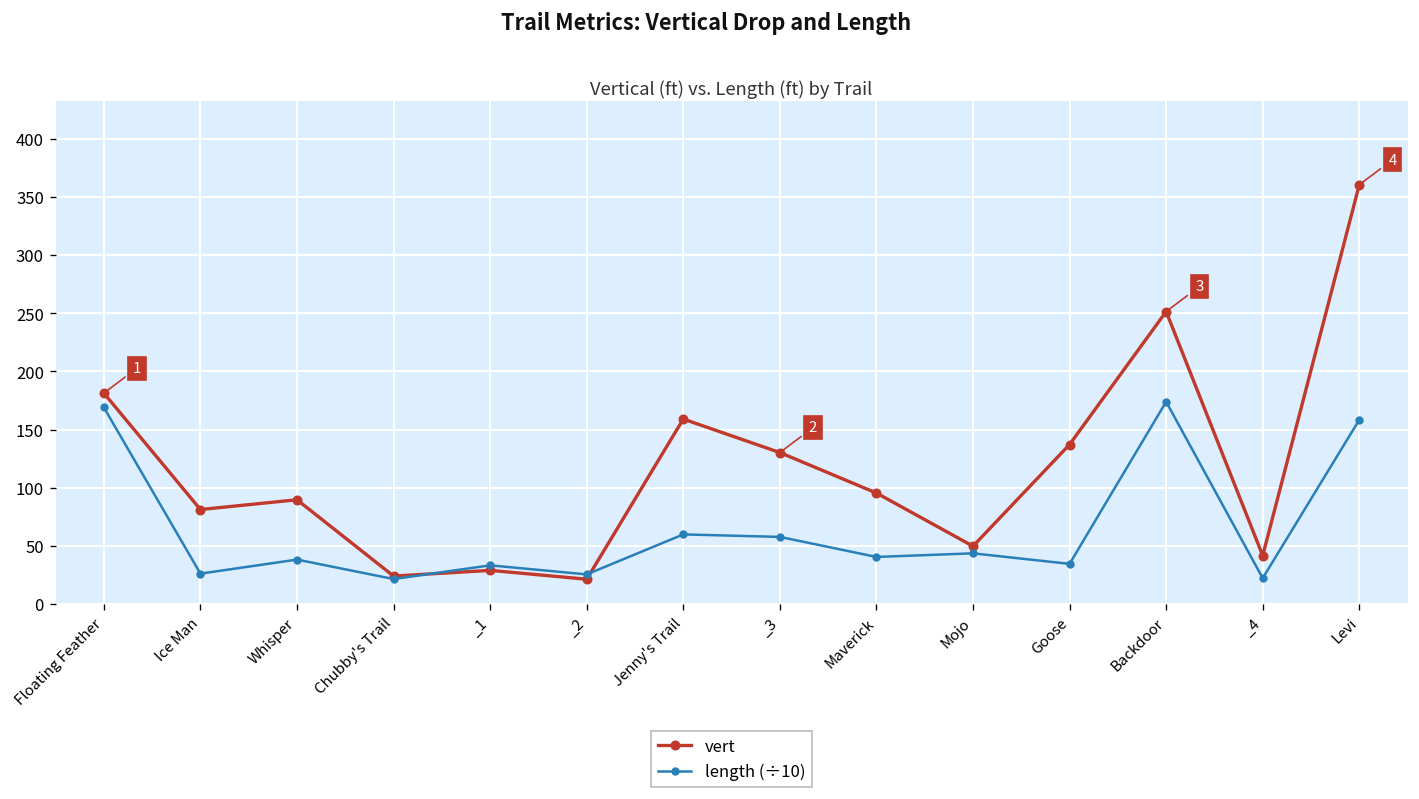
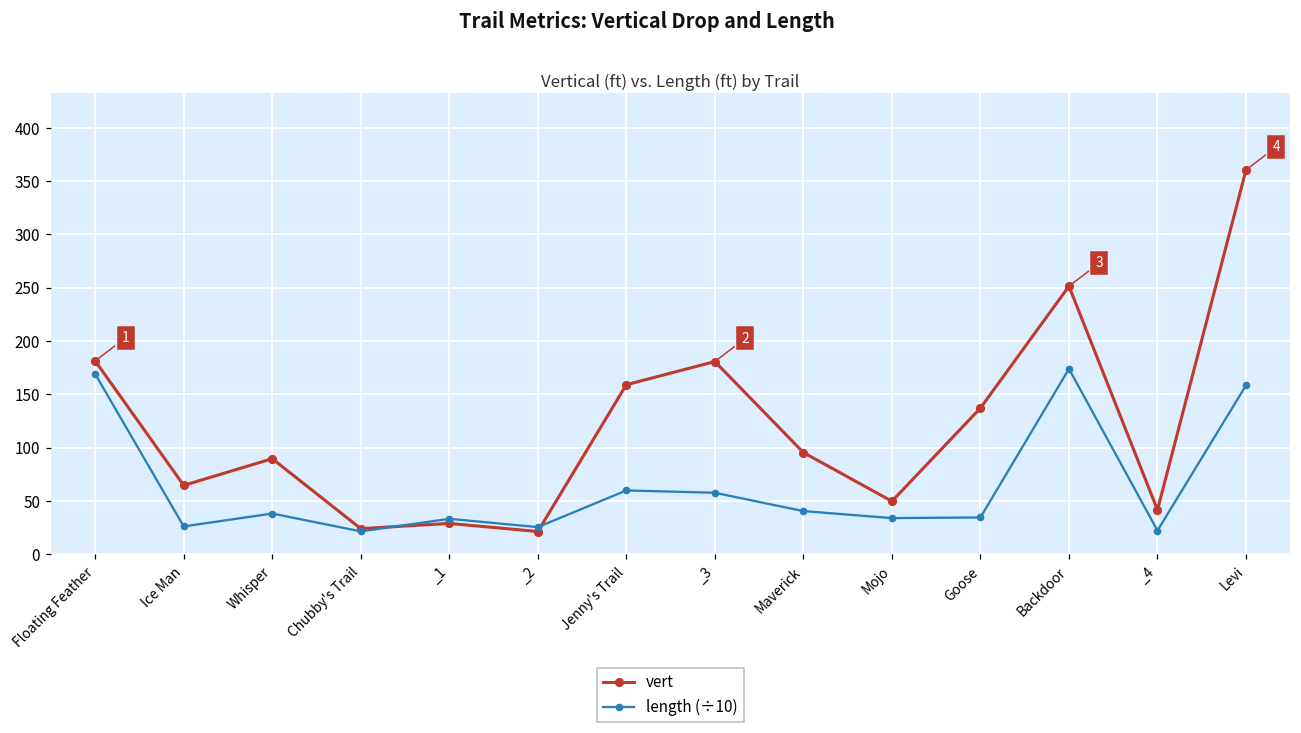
  {
    "vert": {
      "Floating Feather": 180,
-     "Ice Man": 80,
+     "Ice Man": 60,
      "Whisper": 90,
      "_1": 30,
      "_2": 20,
      "Jenny's Trail": 160,
-     "_3": 130,
+     "_3": 180,
      "Maverick": 100,
      "Mojo": 50,
      "Goose": 140,
      "Backdoor": 250,
      "_4": 40,
      "Levi": 360
    },
    "length (÷10)": {
      "Floating Feather": 170,
      "Ice Man": 30,
      "Whisper": 40,
      "_1": 30,
      "_2": 30,
      "Jenny's Trail": 60,
      "_3": 60,
      "Maverick": 40,
-     "Mojo": 40,
+     "Mojo": 30,
      "Goose": 30,
      "Backdoor": 170,
      "_4": 20,
      "Levi": 160
    }
  }
